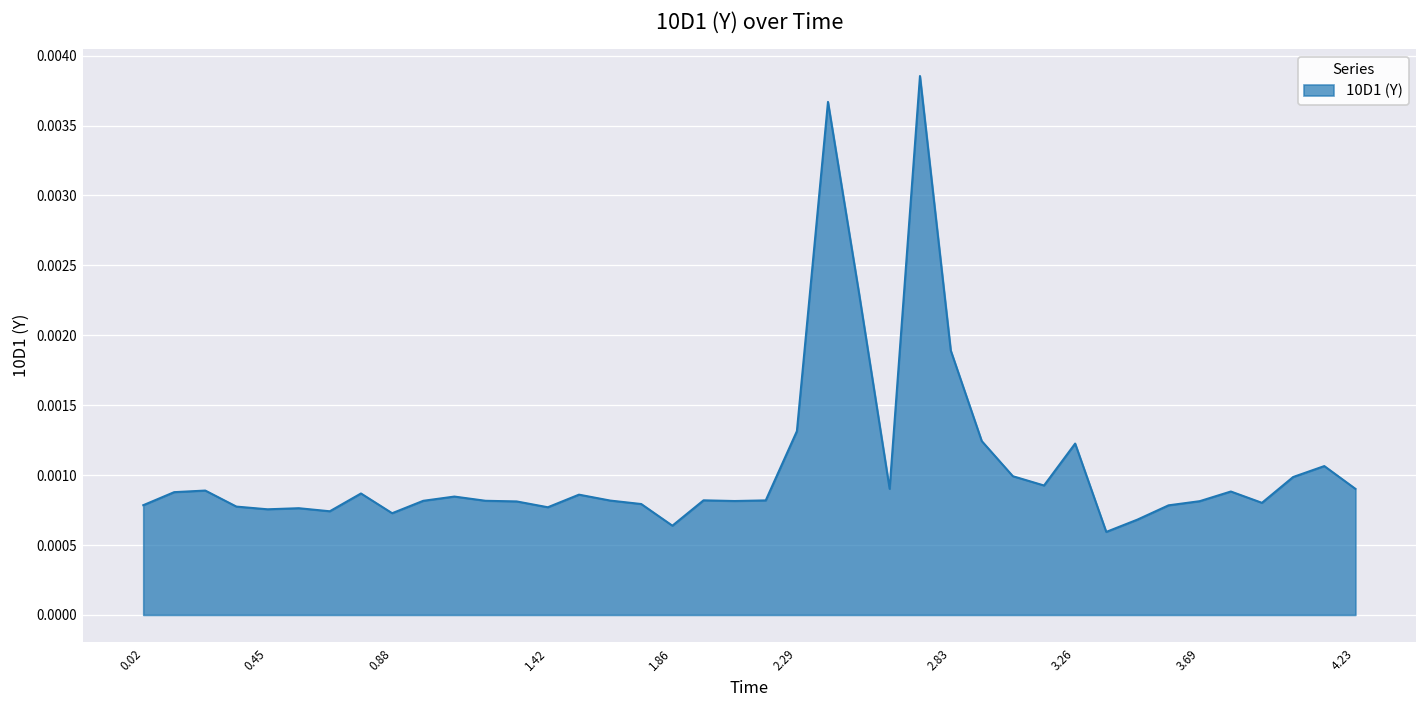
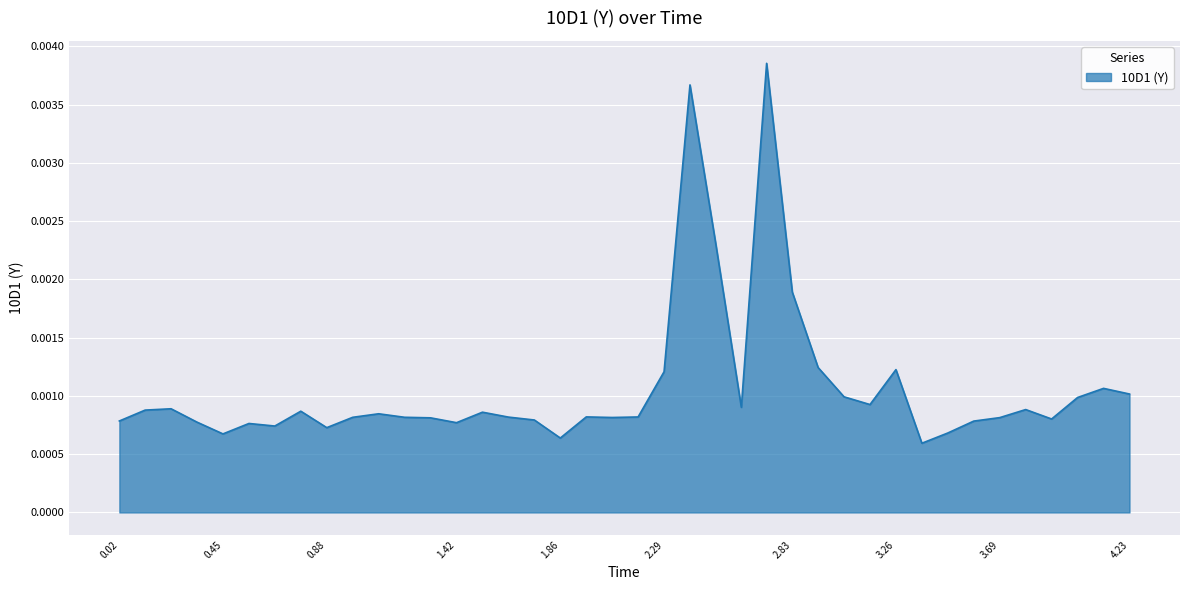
  {
    "0.02": 0.00079,
-   "0.45": 0.00076,
+   "0.45": 0.00067,
    "0.88": 0.00073,
    "1.42": 0.00077,
    "1.86": 0.00064,
-   "2.29": 0.00131,
+   "2.29": 0.00121,
    "2.83": 0.00189,
    "3.26": 0.00123,
    "3.69": 0.00081,
-   "4.23": 0.00090
+   "4.23": 0.00102
  }
